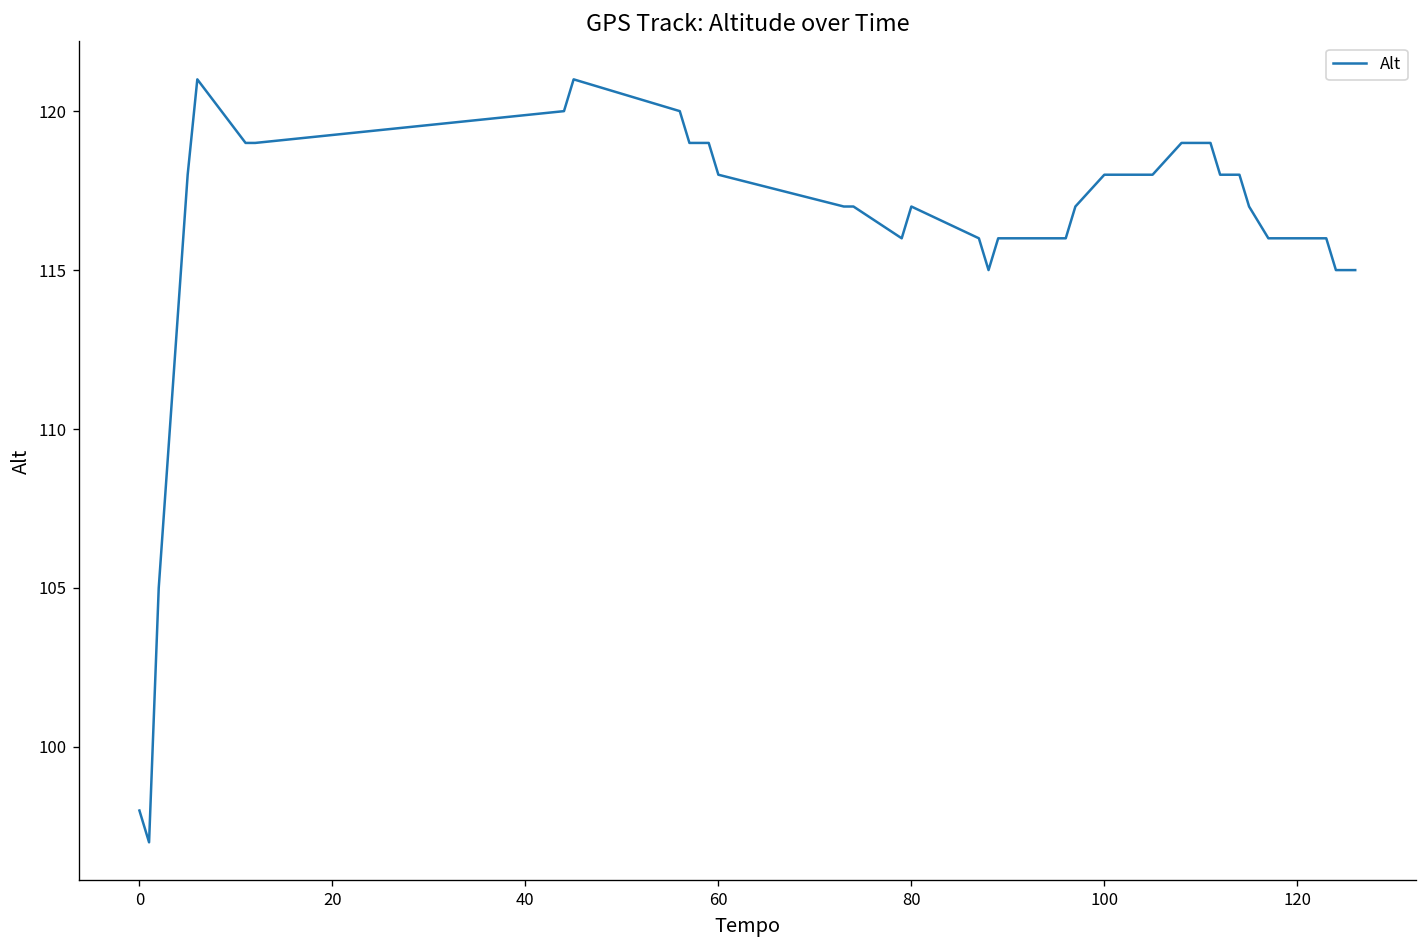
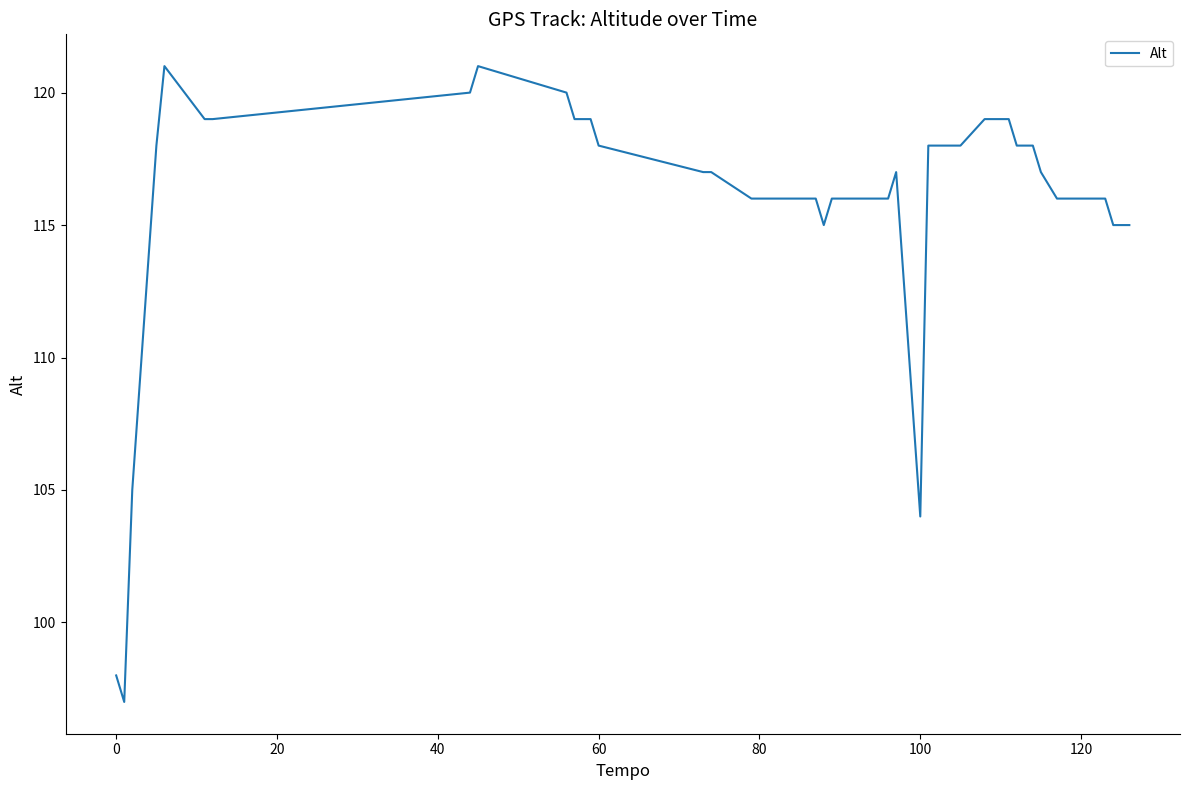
  {
    "0": 98,
    "60": 118,
-   "80": 117,
-   "100": 118,
+   "80": 116,
+   "100": 104,
    "120": 116
  }
